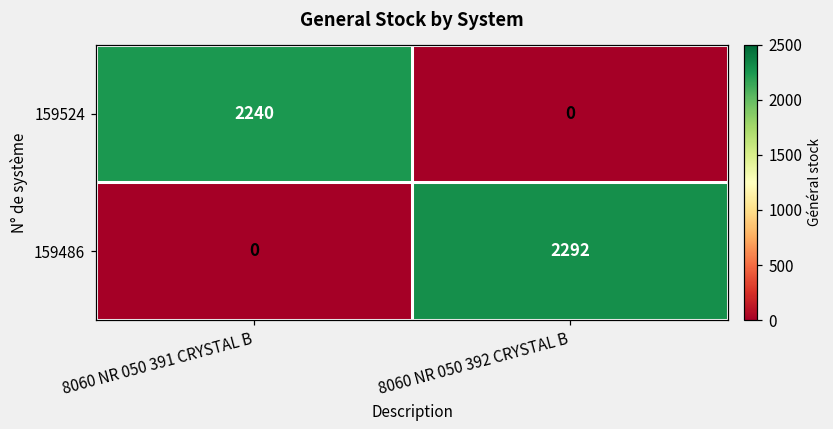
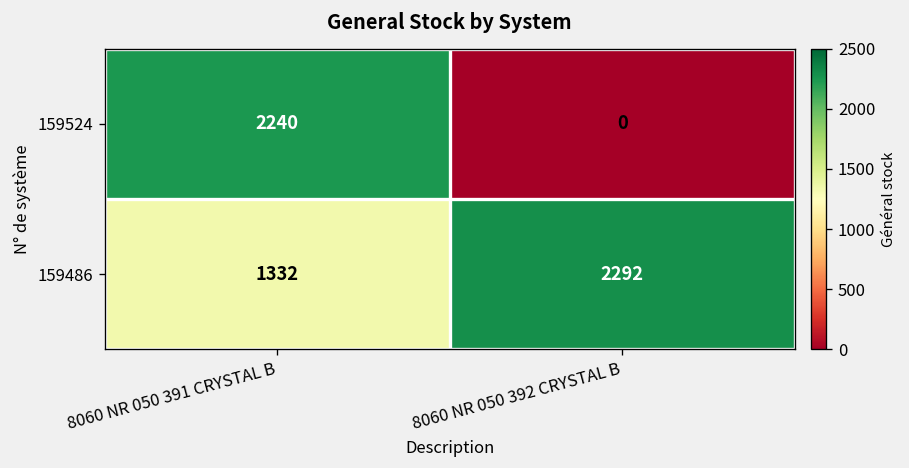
  {
    "159524": {
      "8060 NR 050 391 CRYSTAL B": 2240,
      "8060 NR 050 392 CRYSTAL B": 0
    },
    "159486": {
-     "8060 NR 050 391 CRYSTAL B": 0,
+     "8060 NR 050 391 CRYSTAL B": 1332,
      "8060 NR 050 392 CRYSTAL B": 2292
    }
  }
